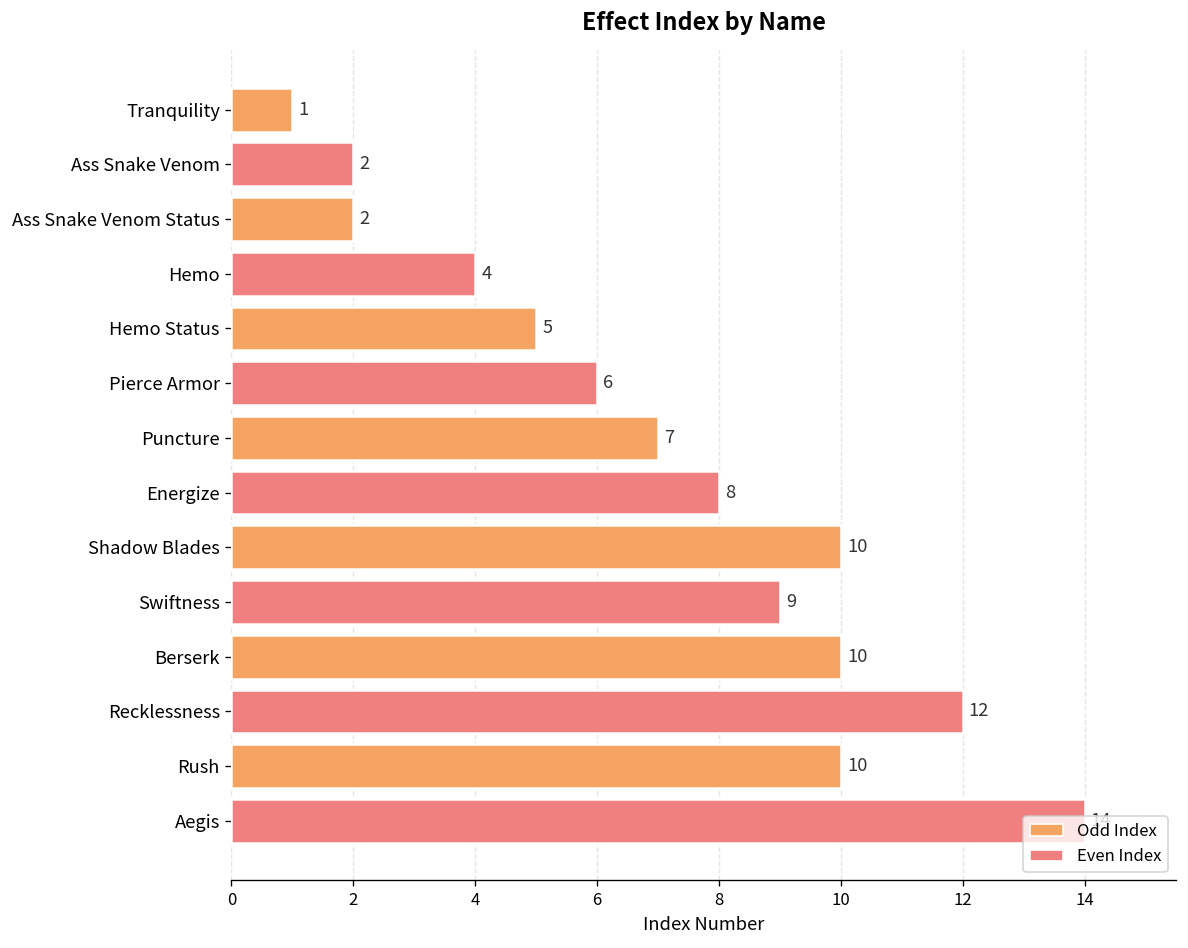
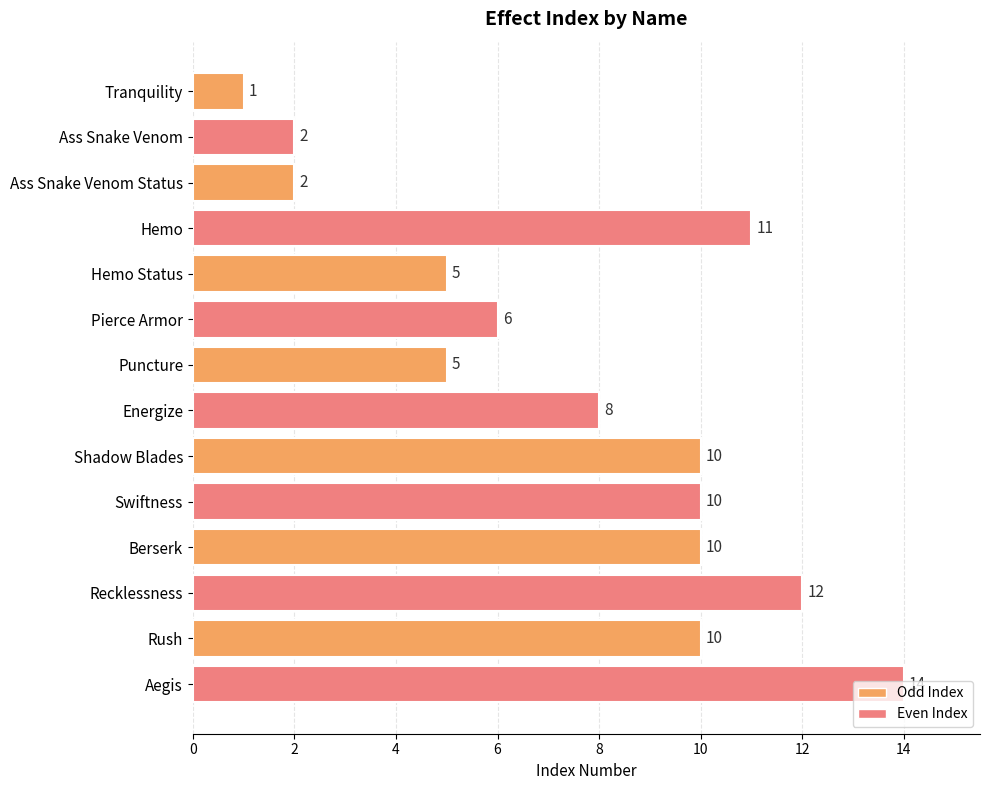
  {
    "Tranquility": 1,
    "Ass Snake Venom": 2,
    "Ass Snake Venom Status": 2,
-   "Hemo": 4,
+   "Hemo": 11,
    "Hemo Status": 5,
    "Pierce Armor": 6,
-   "Puncture": 7,
+   "Puncture": 5,
    "Energize": 8,
    "Shadow Blades": 10,
-   "Swiftness": 9,
+   "Swiftness": 10,
    "Berserk": 10,
    "Recklessness": 12,
    "Rush": 10
  }
